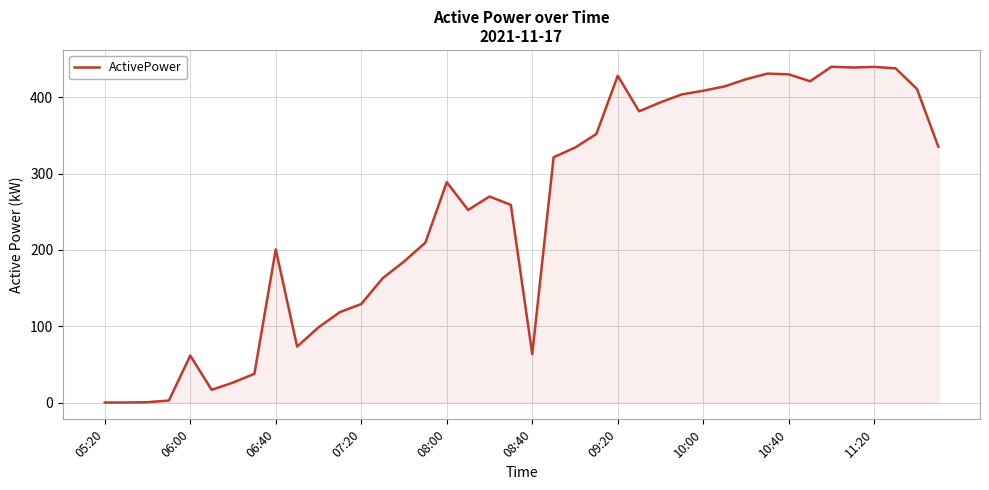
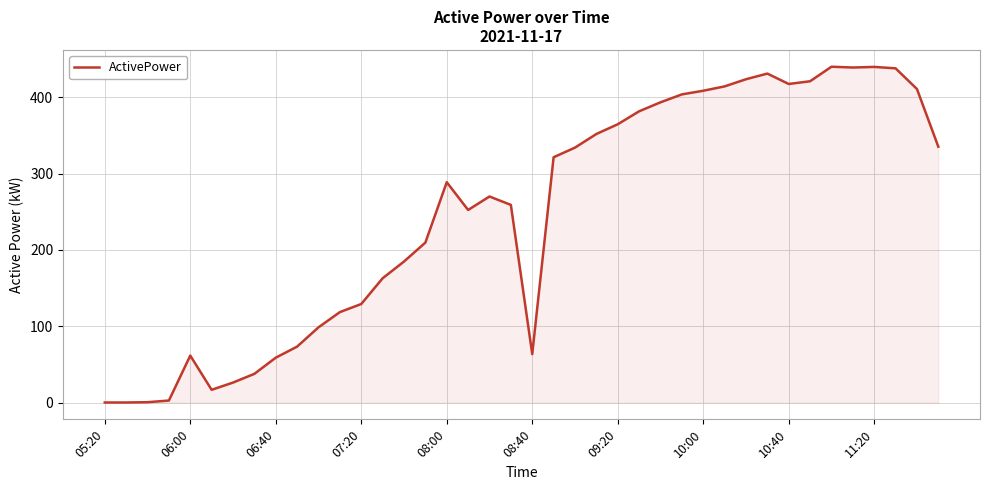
  {
    "05:20": 0,
    "06:00": 60,
-   "06:40": 200,
+   "06:40": 60,
    "07:20": 130,
    "08:00": 290,
    "08:40": 60,
-   "09:20": 430,
+   "09:20": 360,
    "10:00": 410,
-   "10:40": 430,
+   "10:40": 420,
    "11:20": 440
  }
